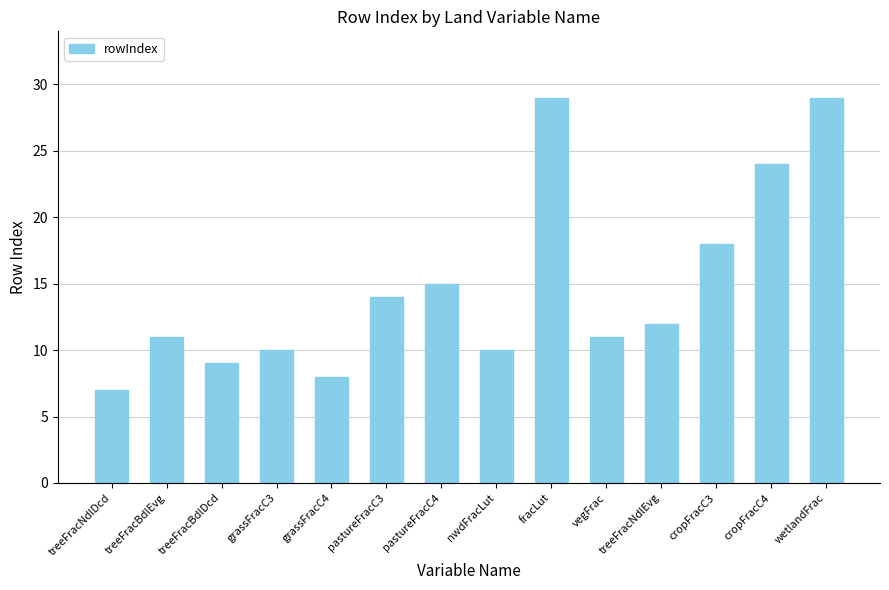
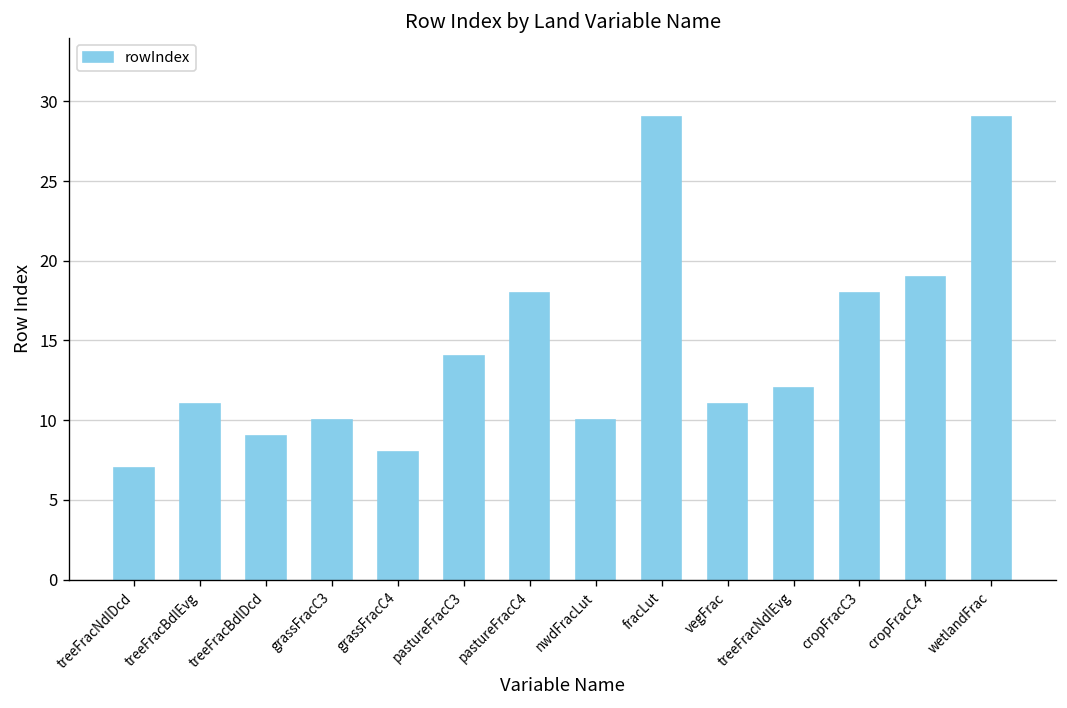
  {
    "treeFracNdlDcd": 7,
    "treeFracBdlEvg": 11,
    "treeFracBdlDcd": 9,
    "grassFracC3": 10,
    "grassFracC4": 8,
    "pastureFracC3": 14,
-   "pastureFracC4": 15,
+   "pastureFracC4": 18,
    "nwdFracLut": 10,
    "fracLut": 29,
    "vegFrac": 11,
    "treeFracNdlEvg": 12,
    "cropFracC3": 18,
-   "cropFracC4": 24,
+   "cropFracC4": 19,
    "wetlandFrac": 29
  }
